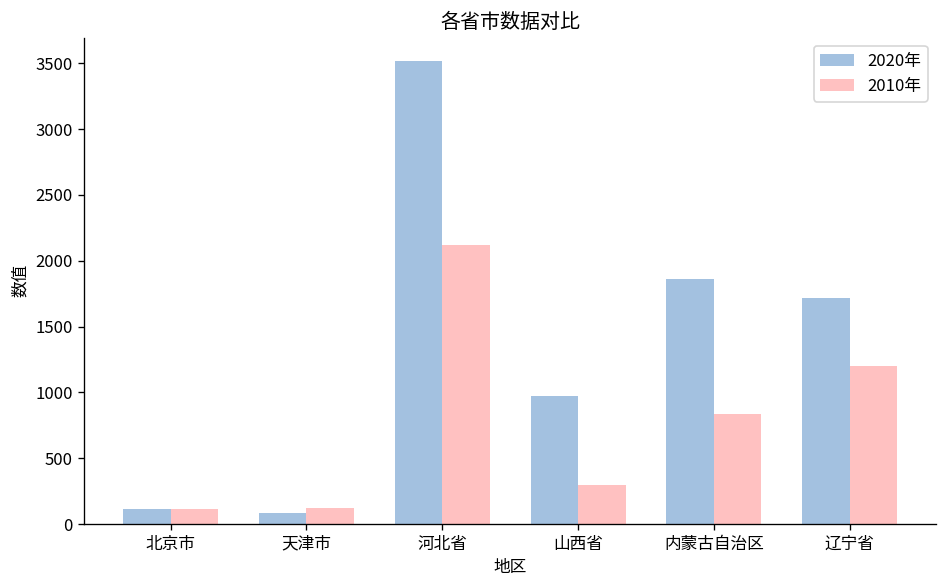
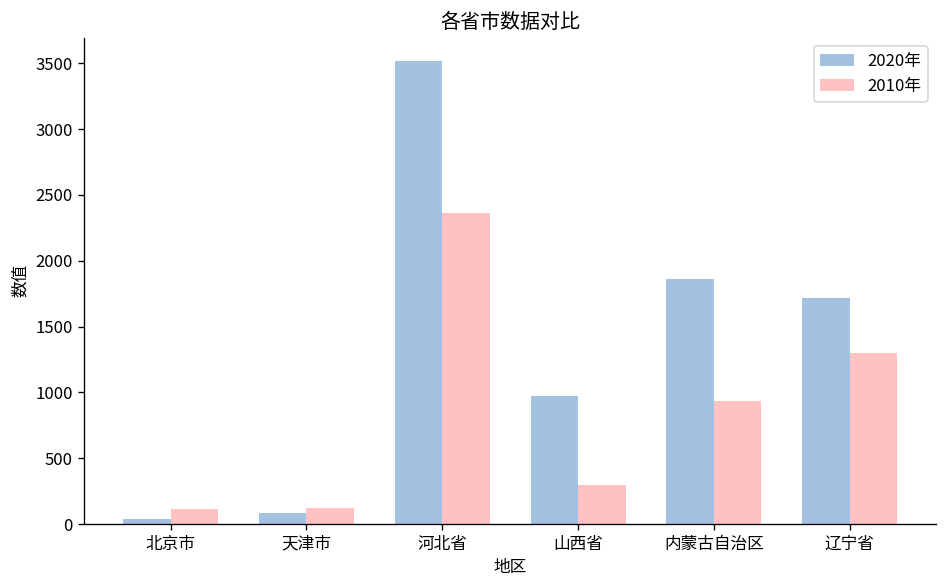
  {
    "2020年": {
-     "北京市": 110,
+     "北京市": 40,
      "天津市": 80,
      "河北省": 3520,
      "山西省": 970,
      "内蒙古自治区": 1860,
      "辽宁省": 1720
    },
    "2010年": {
      "北京市": 120,
      "天津市": 120,
-     "河北省": 2120,
+     "河北省": 2360,
      "山西省": 300,
-     "内蒙古自治区": 840,
-     "辽宁省": 1200
+     "内蒙古自治区": 930,
+     "辽宁省": 1300
    }
  }
